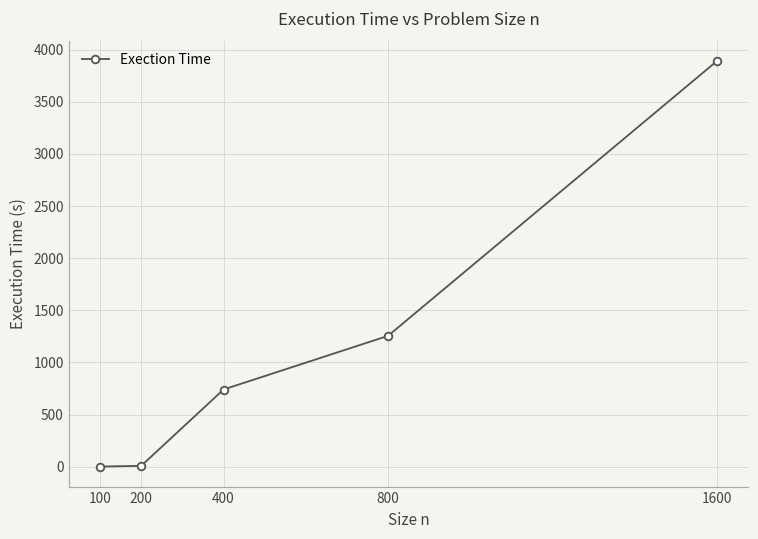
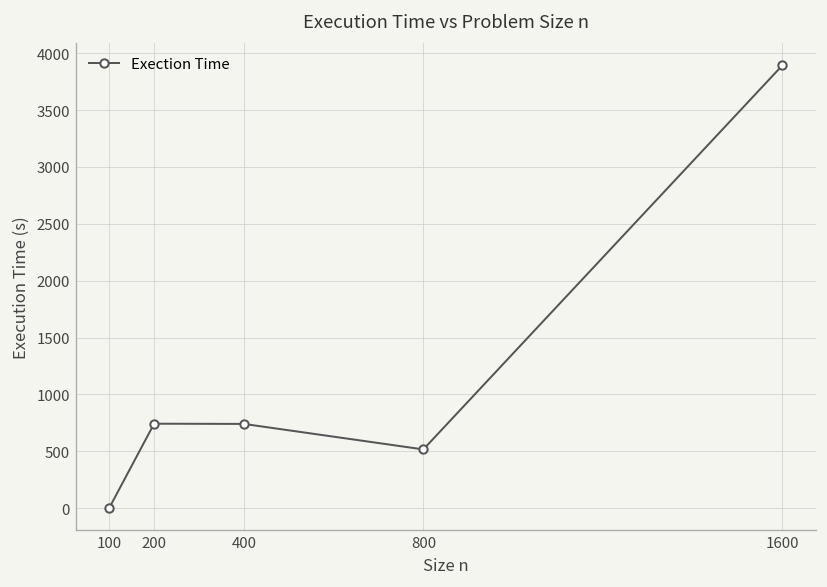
  {
    "100": 0,
-   "200": 0,
+   "200": 700,
    "400": 700,
-   "800": 1300,
+   "800": 500,
    "1600": 3900
  }
